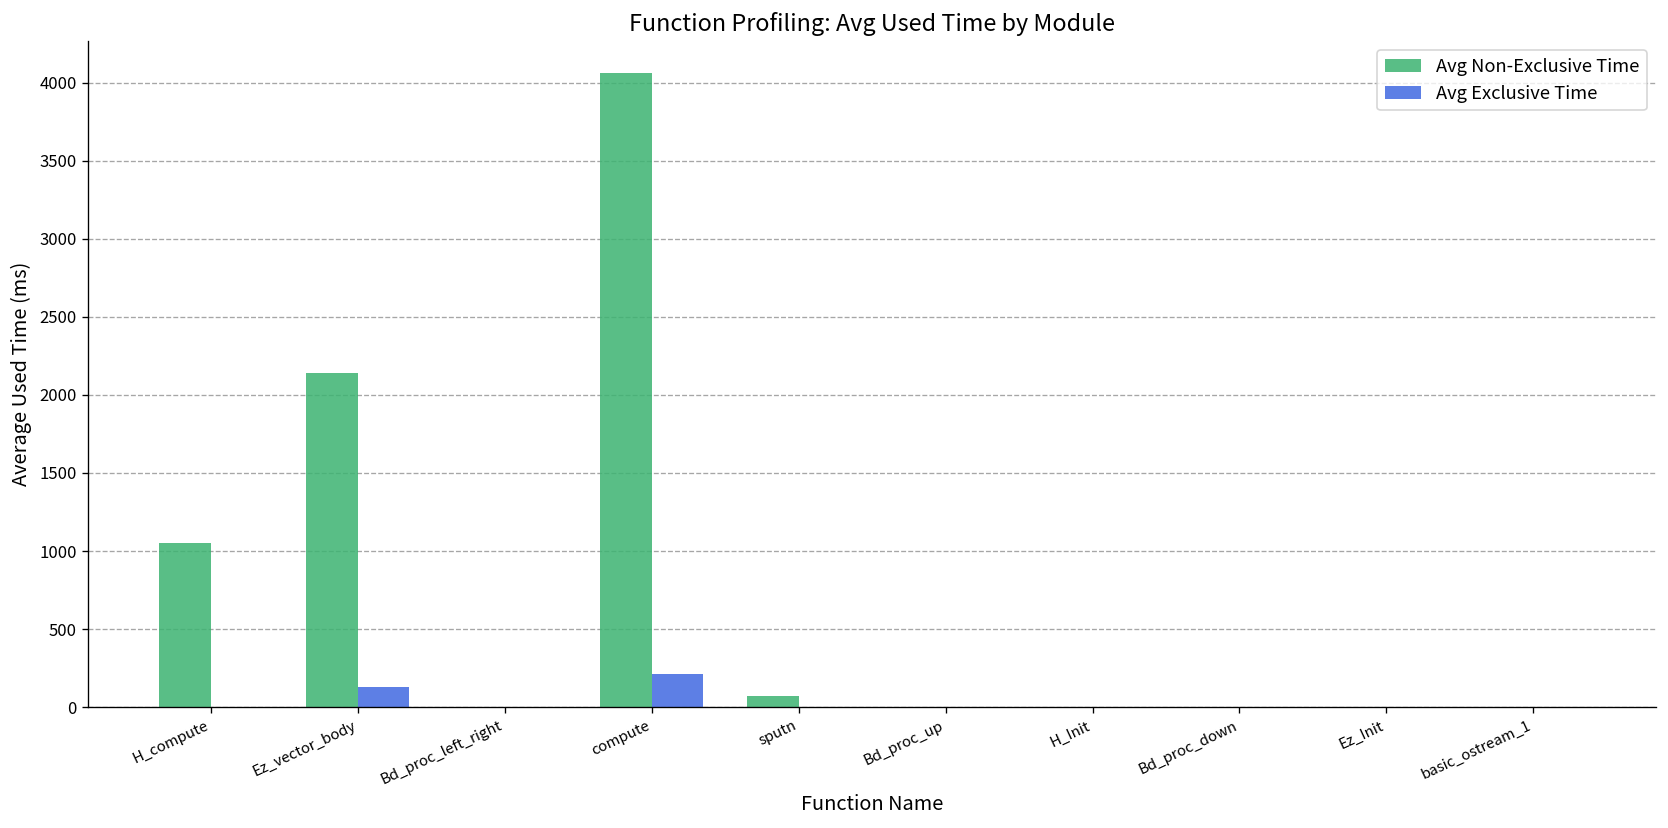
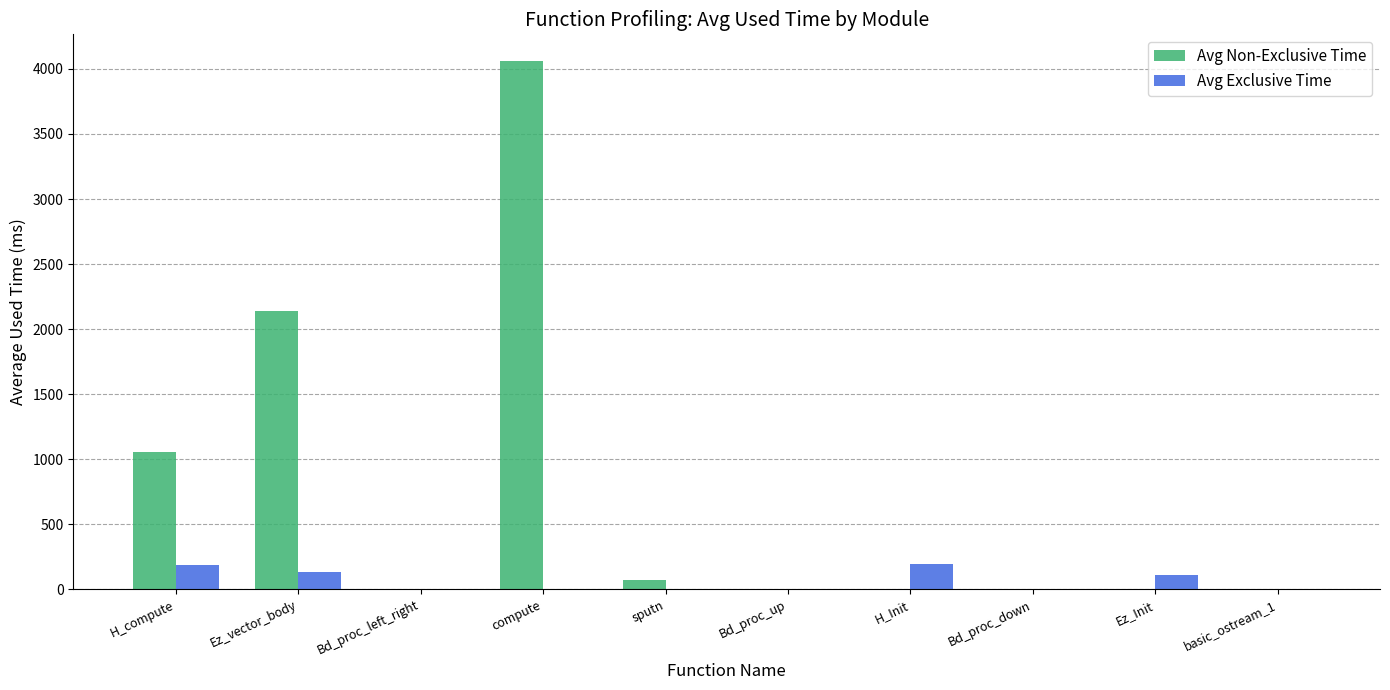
  {
    "Avg Non-Exclusive Time": {
      "H_compute": 1050,
      "Ez_vector_body": 2140,
      "compute": 4060,
      "sputn": 70,
      "Bd_proc_up": 0,
      "Bd_proc_down": 0
    },
    "Avg Exclusive Time": {
-     "H_compute": 0,
+     "H_compute": 190,
      "Ez_vector_body": 130,
-     "compute": 210,
+     "compute": 0,
      "Bd_proc_up": 0,
-     "H_Init": 0,
+     "H_Init": 190,
      "Bd_proc_down": 0,
-     "Ez_Init": 0
+     "Ez_Init": 110
    }
  }
